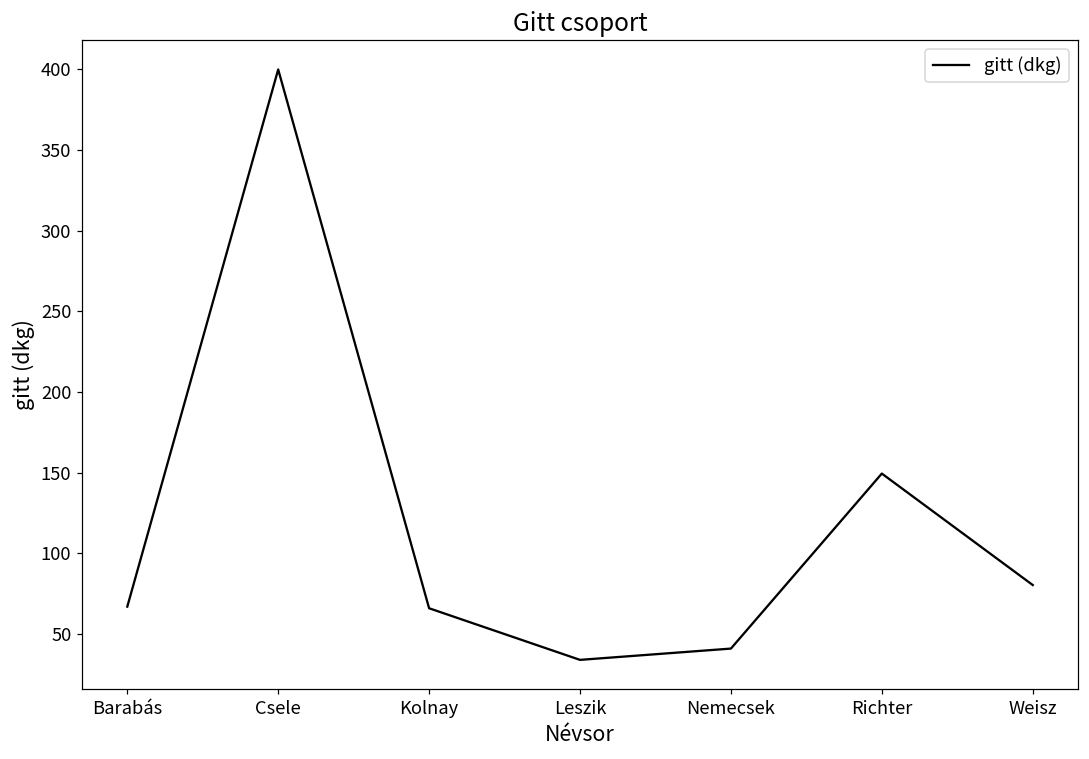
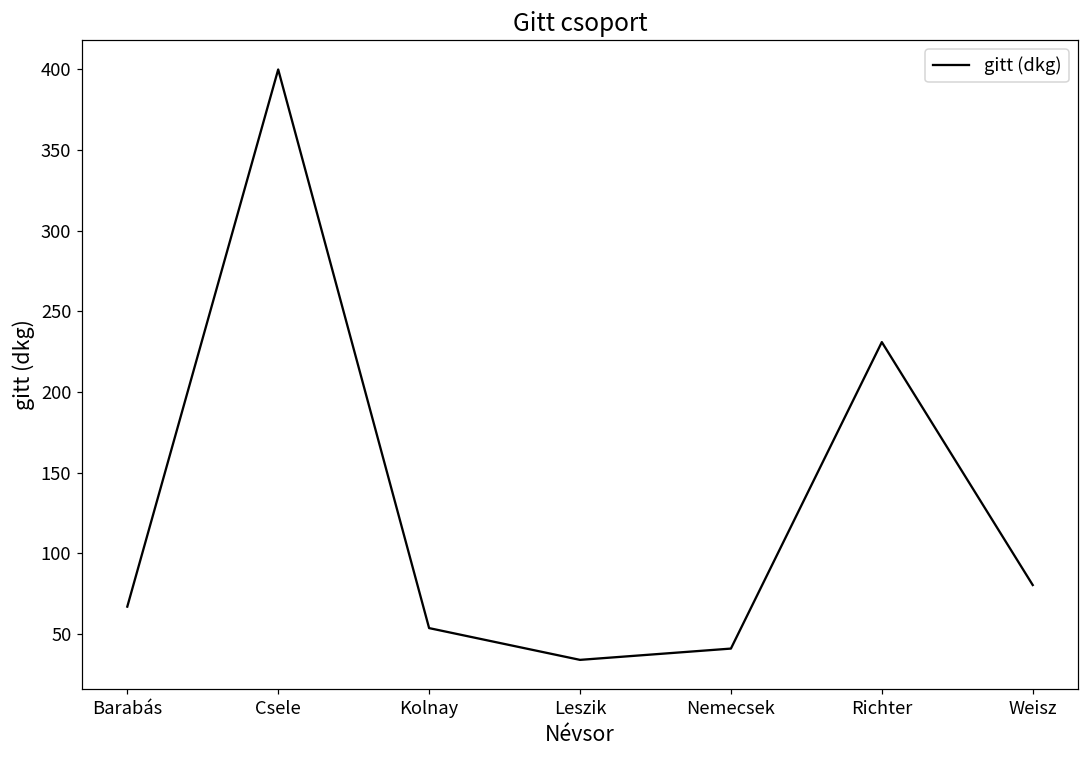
  {
    "Barabás": 67,
    "Csele": 400,
-   "Kolnay": 66,
+   "Kolnay": 54,
    "Leszik": 34,
    "Nemecsek": 41,
-   "Richter": 150,
+   "Richter": 231,
    "Weisz": 80
  }
